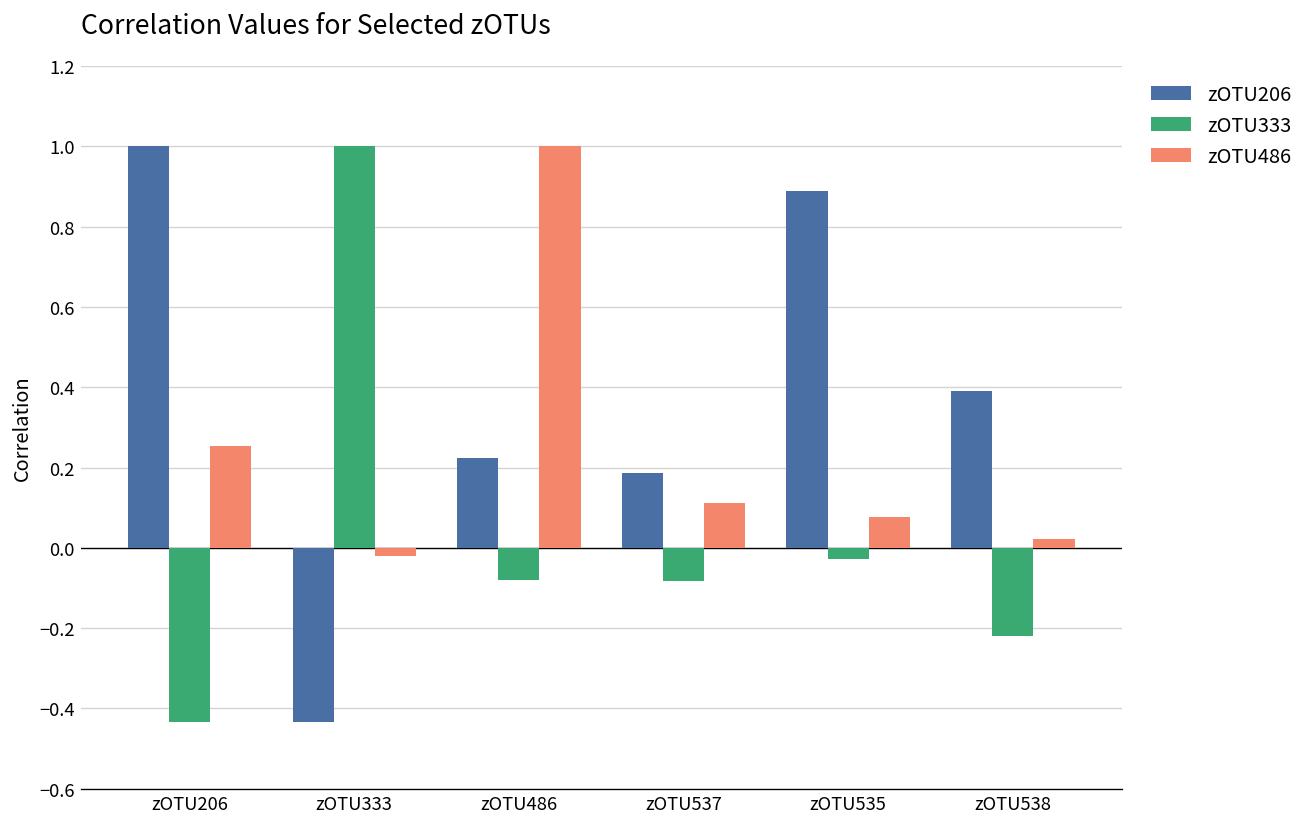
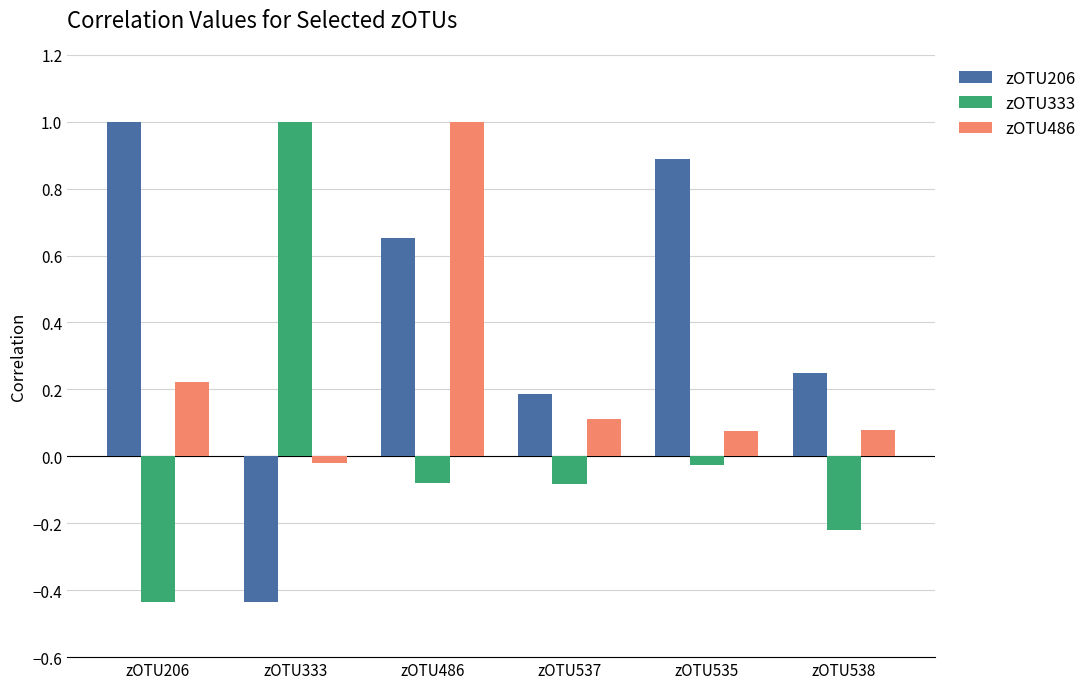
  {
    "zOTU206": {
      "zOTU206": 1.00,
      "zOTU333": -0.43,
-     "zOTU486": 0.22,
+     "zOTU486": 0.65,
      "zOTU537": 0.19,
      "zOTU535": 0.89,
-     "zOTU538": 0.39
+     "zOTU538": 0.25
    },
    "zOTU333": {
      "zOTU206": -0.43,
      "zOTU333": 1.00,
      "zOTU486": -0.08,
      "zOTU537": -0.08,
      "zOTU535": -0.03,
      "zOTU538": -0.22
    },
    "zOTU486": {
-     "zOTU206": 0.25,
+     "zOTU206": 0.22,
      "zOTU333": -0.02,
      "zOTU486": 1.00,
      "zOTU537": 0.11,
      "zOTU535": 0.08,
-     "zOTU538": 0.02
+     "zOTU538": 0.08
    }
  }
